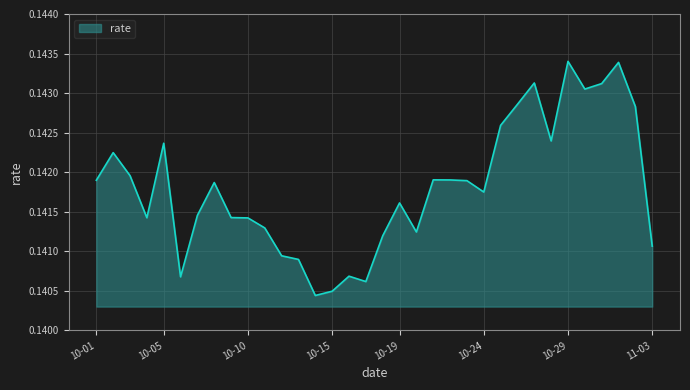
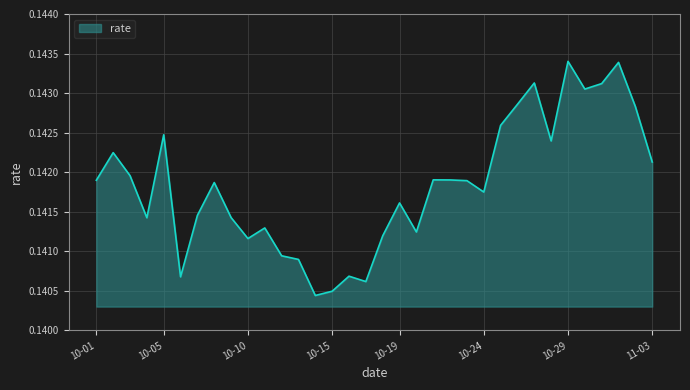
  {
    "10-01": 0.1419,
-   "10-05": 0.1424,
-   "10-10": 0.1414,
+   "10-05": 0.1425,
+   "10-10": 0.1412,
    "10-15": 0.1405,
    "10-19": 0.1416,
    "10-24": 0.1417,
    "10-29": 0.1434,
-   "11-03": 0.1411
+   "11-03": 0.1421
  }
